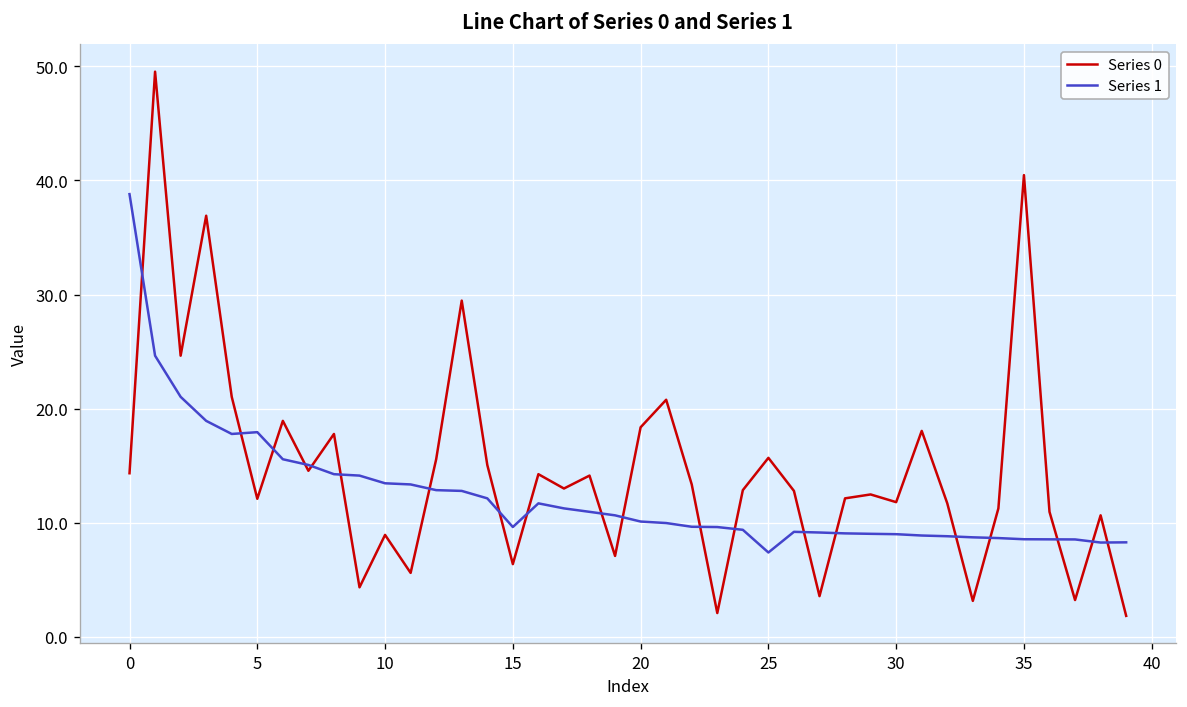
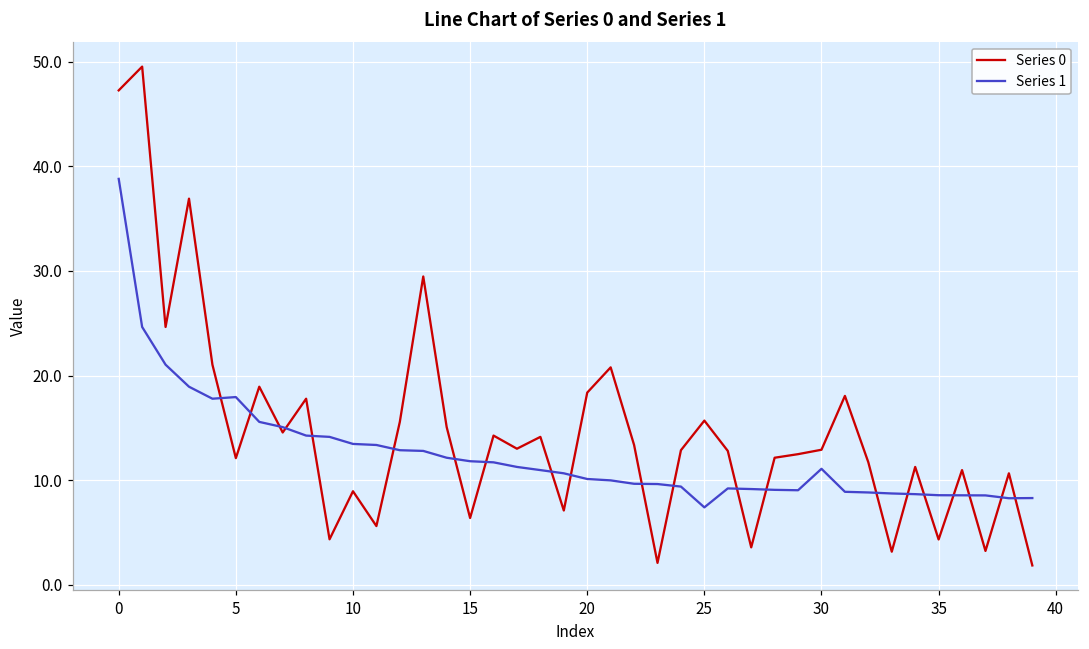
  {
    "Series 0": {
-     "0": 14,
+     "0": 47,
      "5": 12,
      "10": 9,
      "15": 6,
      "20": 18,
      "25": 16,
-     "30": 12,
-     "35": 40
+     "30": 13,
+     "35": 4
    },
    "Series 1": {
      "0": 39,
      "5": 18,
      "10": 13,
-     "15": 10,
+     "15": 12,
      "20": 10,
      "25": 7,
-     "30": 9,
+     "30": 11,
      "35": 9
    }
  }
